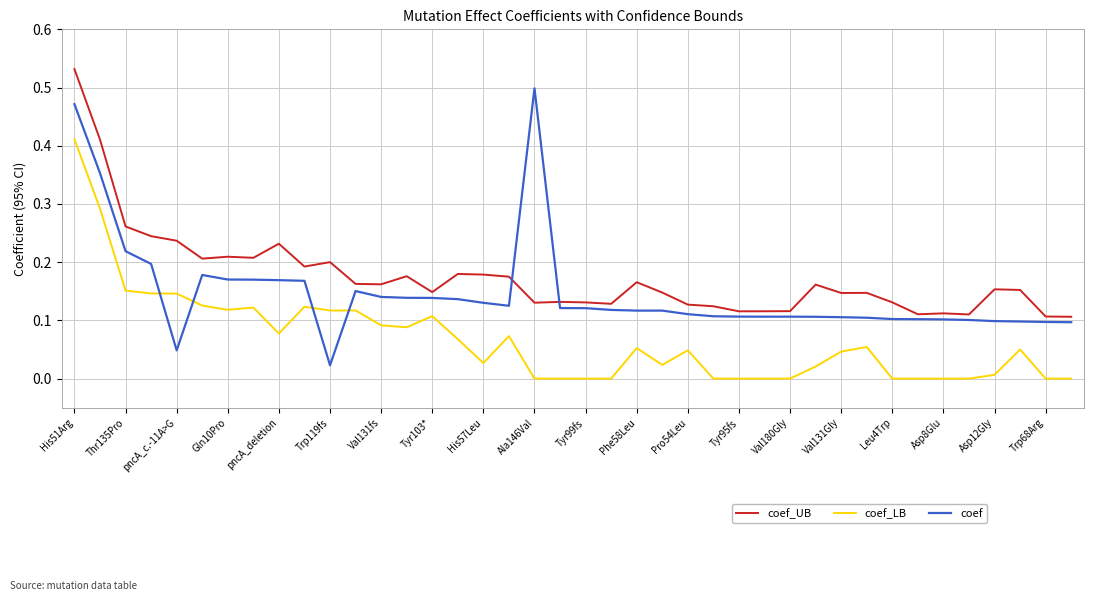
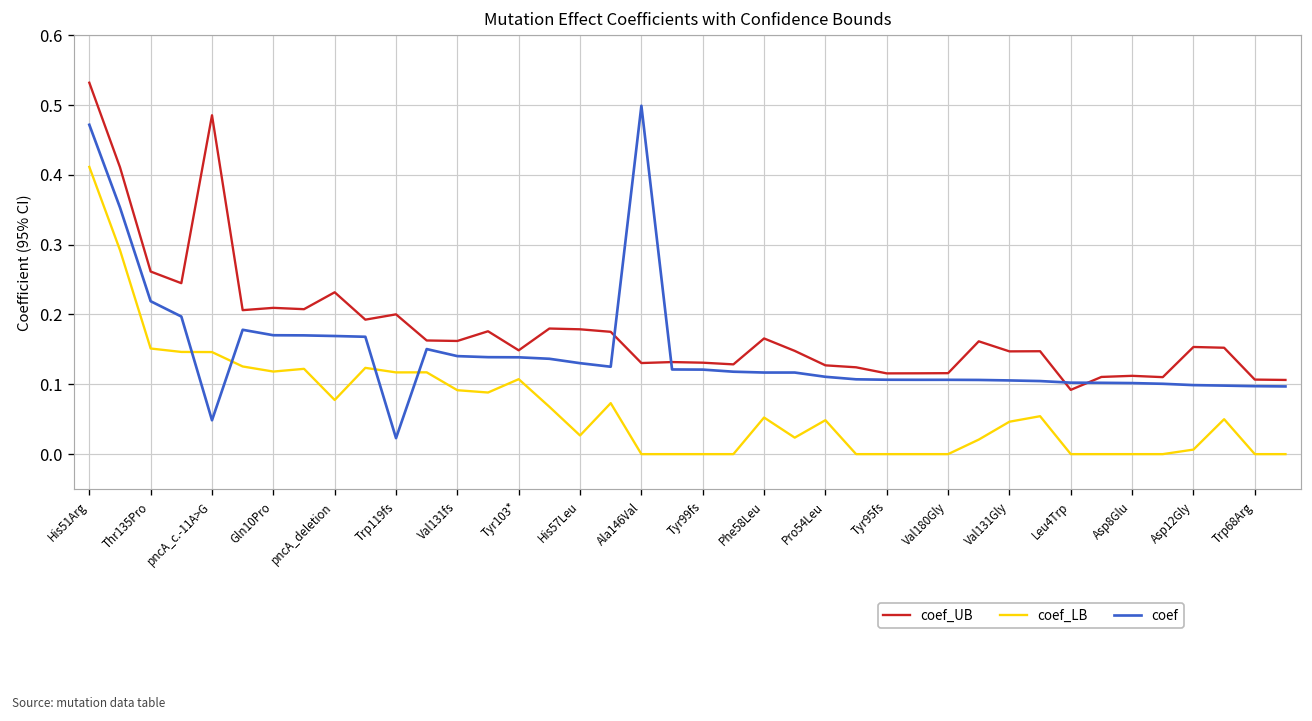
  {
    "coef_UB": {
      "His51Arg": 0.53,
      "Thr135Pro": 0.26,
-     "pncA_c.-11A>G": 0.24,
+     "pncA_c.-11A>G": 0.49,
      "Gln10Pro": 0.21,
      "pncA_deletion": 0.23,
      "Trp119fs": 0.20,
      "Val131fs": 0.16,
      "Tyr103*": 0.15,
      "His57Leu": 0.18,
      "Ala146Val": 0.13,
      "Tyr99fs": 0.13,
      "Phe58Leu": 0.17,
      "Pro54Leu": 0.13,
      "Tyr95fs": 0.12,
      "Val180Gly": 0.12,
      "Val131Gly": 0.15,
-     "Leu4Trp": 0.13,
+     "Leu4Trp": 0.09,
      "Asp8Glu": 0.11,
      "Asp12Gly": 0.15,
      "Trp68Arg": 0.11
    },
    "coef_LB": {
      "His51Arg": 0.41,
      "Thr135Pro": 0.15,
      "pncA_c.-11A>G": 0.15,
      "Gln10Pro": 0.12,
      "pncA_deletion": 0.08,
      "Trp119fs": 0.12,
      "Val131fs": 0.09,
      "Tyr103*": 0.11,
      "His57Leu": 0.03,
      "Ala146Val": 0.00,
      "Tyr99fs": 0.00,
      "Phe58Leu": 0.05,
      "Pro54Leu": 0.05,
      "Tyr95fs": 0.00,
      "Val180Gly": 0.00,
      "Val131Gly": 0.05,
      "Leu4Trp": 0.00,
      "Asp8Glu": 0.00,
      "Asp12Gly": 0.01,
      "Trp68Arg": 0.00
    },
    "coef": {
      "His51Arg": 0.47,
      "Thr135Pro": 0.22,
      "pncA_c.-11A>G": 0.05,
      "Gln10Pro": 0.17,
      "pncA_deletion": 0.17,
      "Trp119fs": 0.02,
      "Val131fs": 0.14,
      "Tyr103*": 0.14,
      "His57Leu": 0.13,
      "Ala146Val": 0.50,
      "Tyr99fs": 0.12,
      "Phe58Leu": 0.12,
      "Pro54Leu": 0.11,
      "Tyr95fs": 0.11,
      "Val180Gly": 0.11,
      "Val131Gly": 0.11,
      "Leu4Trp": 0.10,
      "Asp8Glu": 0.10,
      "Asp12Gly": 0.10,
      "Trp68Arg": 0.10
    }
  }
